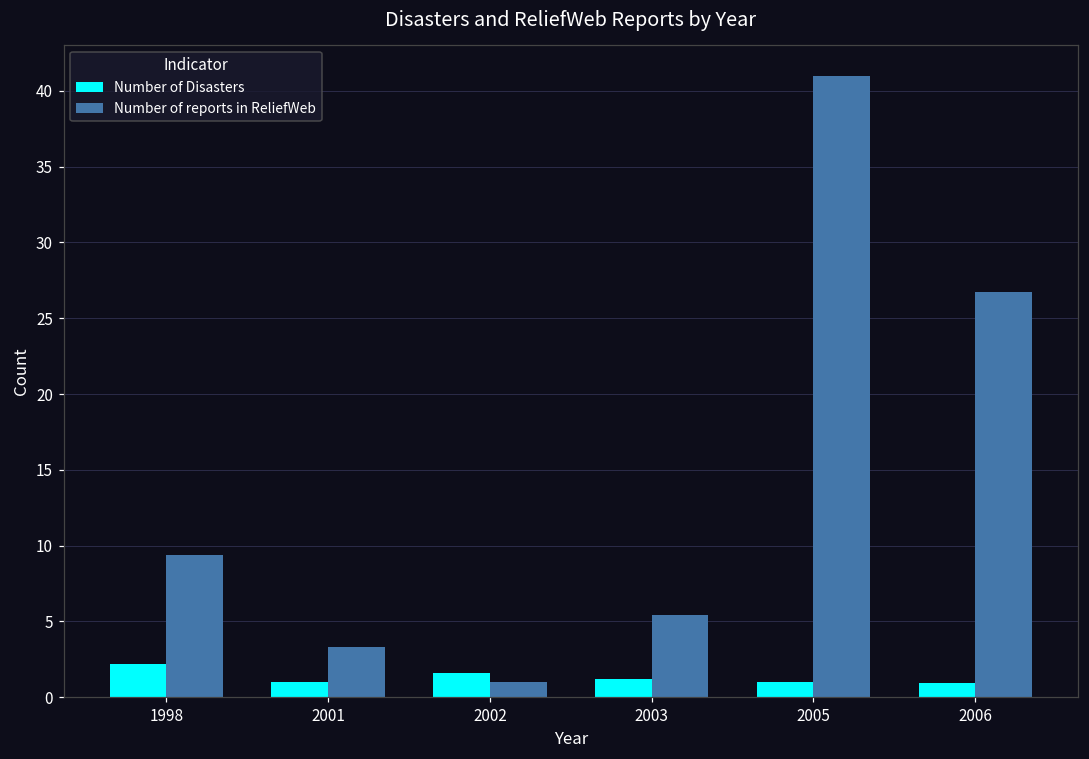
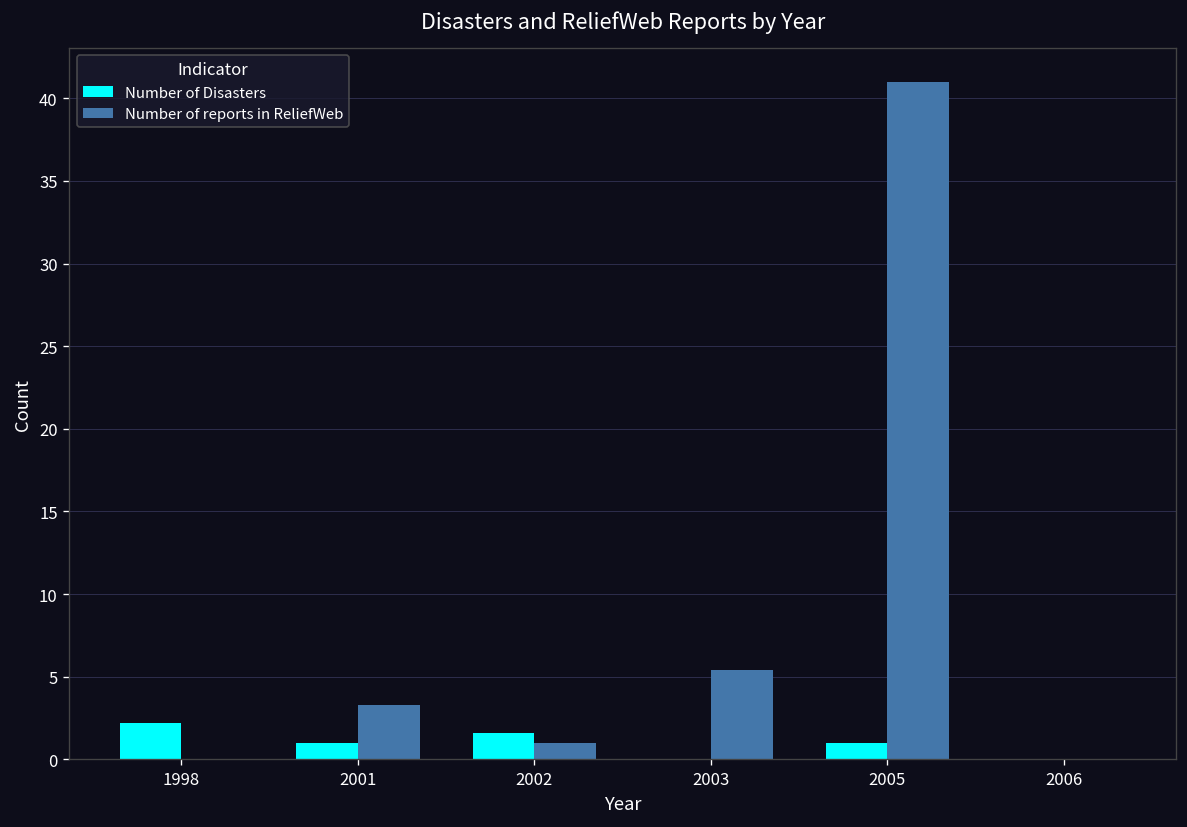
  {
    "Number of Disasters": {
      "1998": 2.2,
      "2001": 1.0,
      "2002": 1.6,
-     "2003": 1.2,
+     "2003": 0.0,
      "2005": 1.0,
-     "2006": 0.9
+     "2006": 0.0
    },
    "Number of reports in ReliefWeb": {
-     "1998": 9.4,
+     "1998": 0.0,
      "2001": 3.3,
      "2002": 1.0,
      "2003": 5.4,
      "2005": 41.0,
-     "2006": 26.7
+     "2006": 0.0
    }
  }
